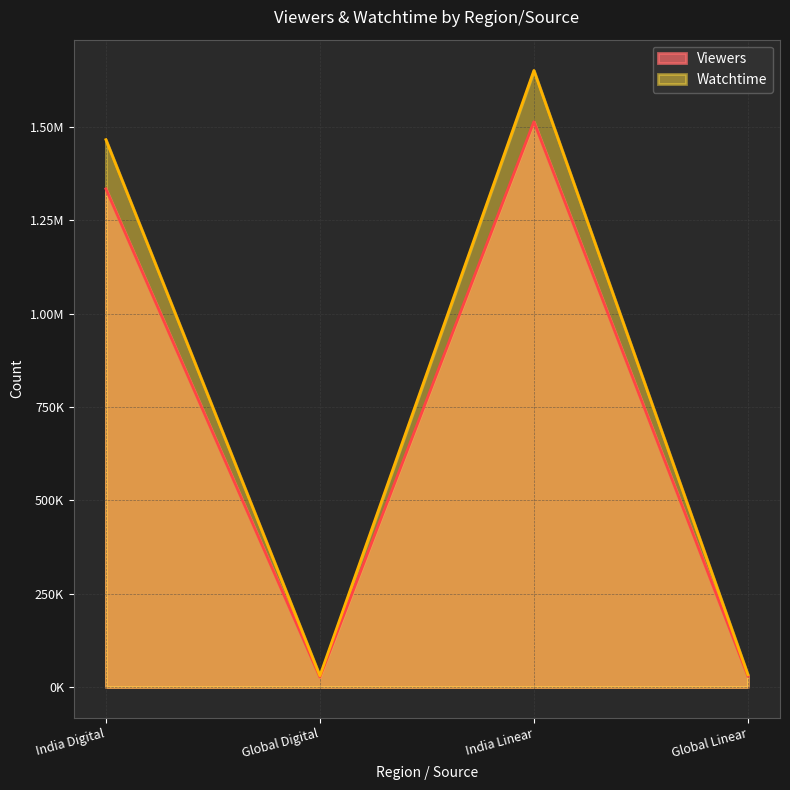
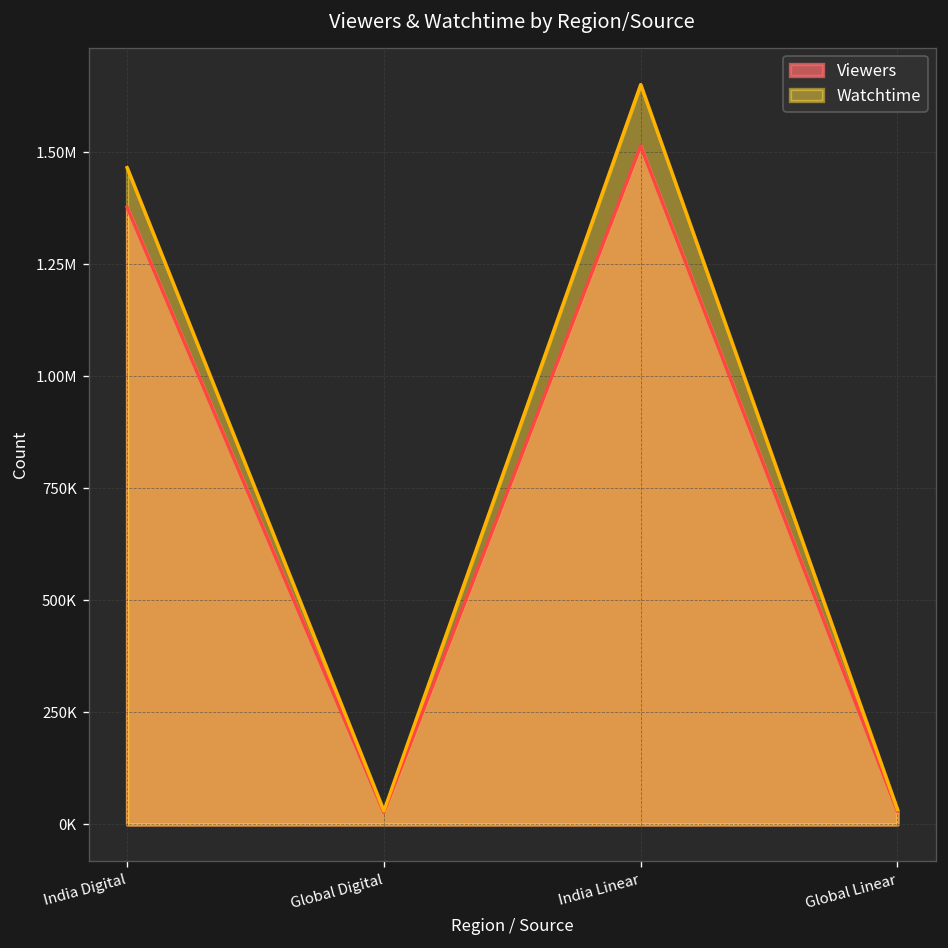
  {
    "Viewers": {
-     "India Digital": 1330000,
+     "India Digital": 1380000,
      "India Linear": 1510000
    },
    "Watchtime": {
      "India Digital": 1470000,
      "India Linear": 1650000
    }
  }
